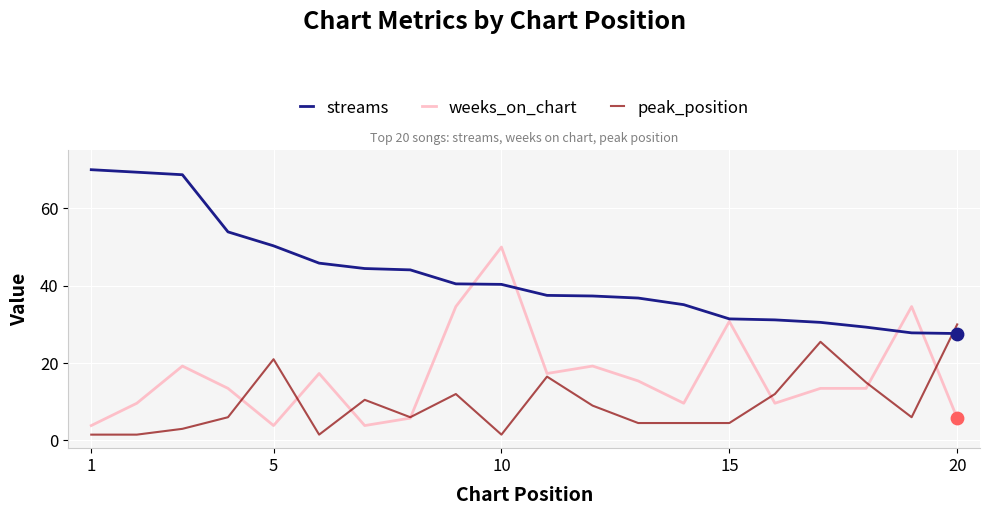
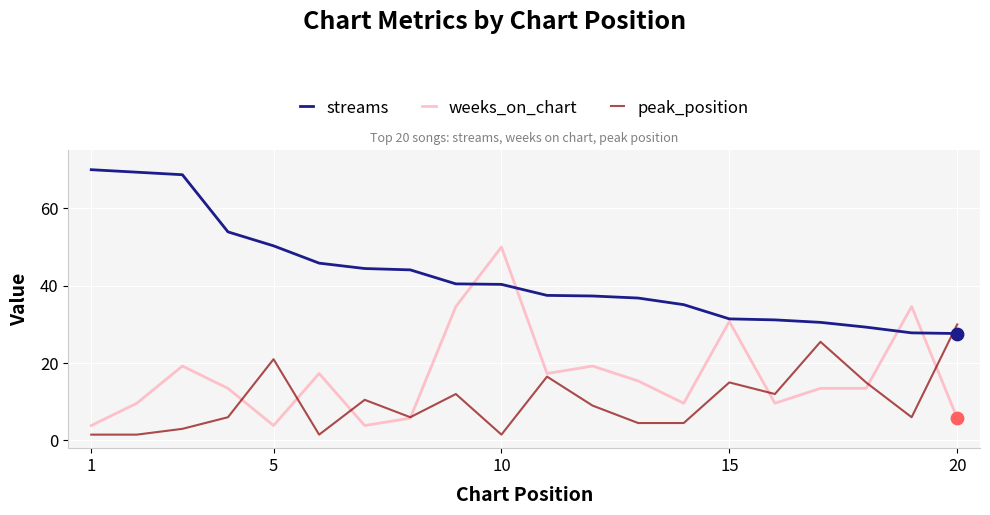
  {
    "weeks_on_chart": {
      "1": 4,
      "5": 4,
      "10": 50
    },
    "peak_position": {
      "1": 2,
      "5": 21,
      "10": 2,
-     "15": 5,
+     "15": 15,
      "20": 30
    }
  }
